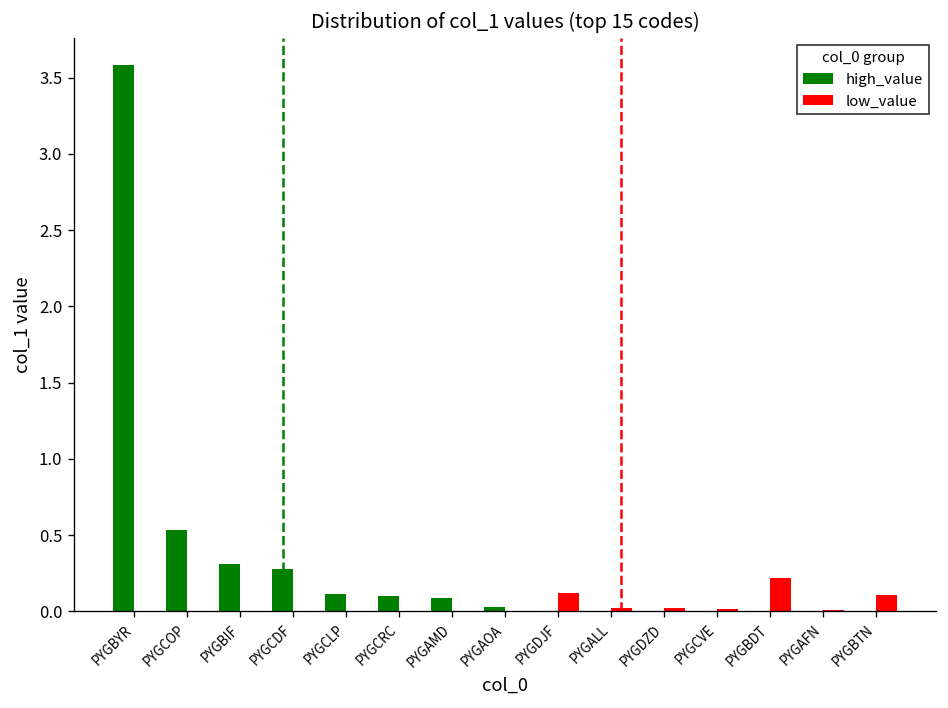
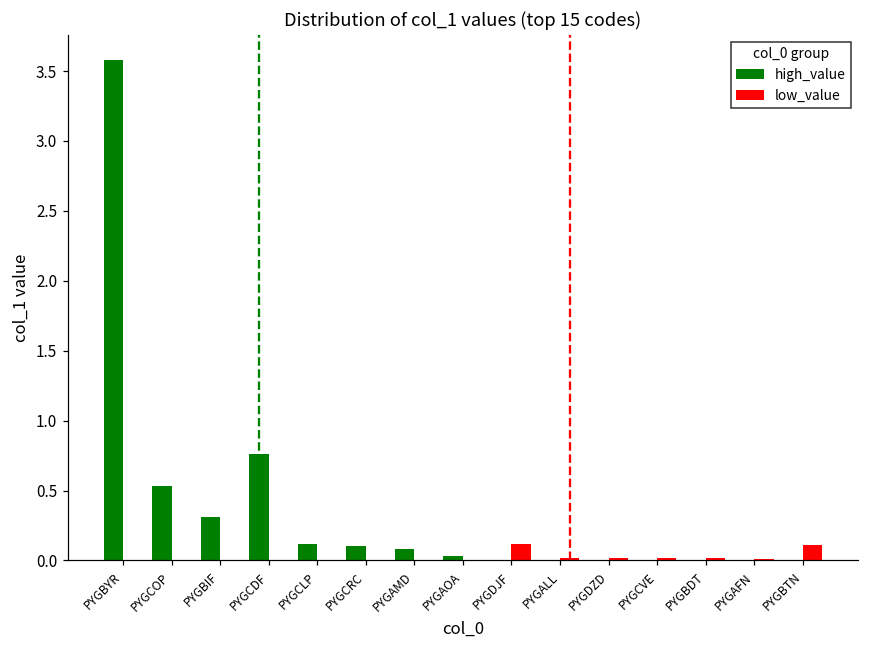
  {
    "high_value": {
      "PYGBYR": 3.58,
      "PYGCOP": 0.53,
      "PYGBIF": 0.31,
-     "PYGCDF": 0.28,
+     "PYGCDF": 0.76,
      "PYGCLP": 0.11,
      "PYGCRC": 0.10,
      "PYGAMD": 0.09,
      "PYGAOA": 0.03,
      "PYGDJF": 0.00,
      "PYGALL": 0.00,
      "PYGDZD": 0.00,
      "PYGCVE": 0.00,
      "PYGBDT": 0.00,
      "PYGAFN": 0.00,
      "PYGBTN": 0.00
    },
    "low_value": {
      "PYGBYR": 0.00,
      "PYGCOP": 0.00,
      "PYGBIF": 0.00,
      "PYGCDF": 0.00,
      "PYGCLP": 0.00,
      "PYGCRC": 0.00,
      "PYGAMD": 0.00,
      "PYGAOA": 0.00,
      "PYGDJF": 0.12,
      "PYGALL": 0.02,
-     "PYGBDT": 0.22,
+     "PYGBDT": 0.01,
      "PYGBTN": 0.11
    }
  }
